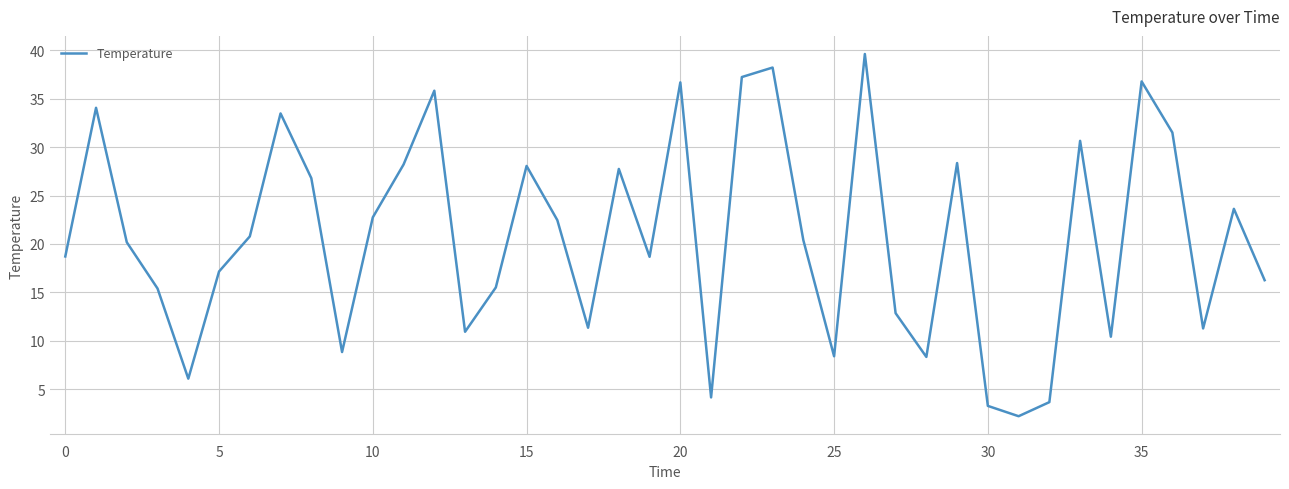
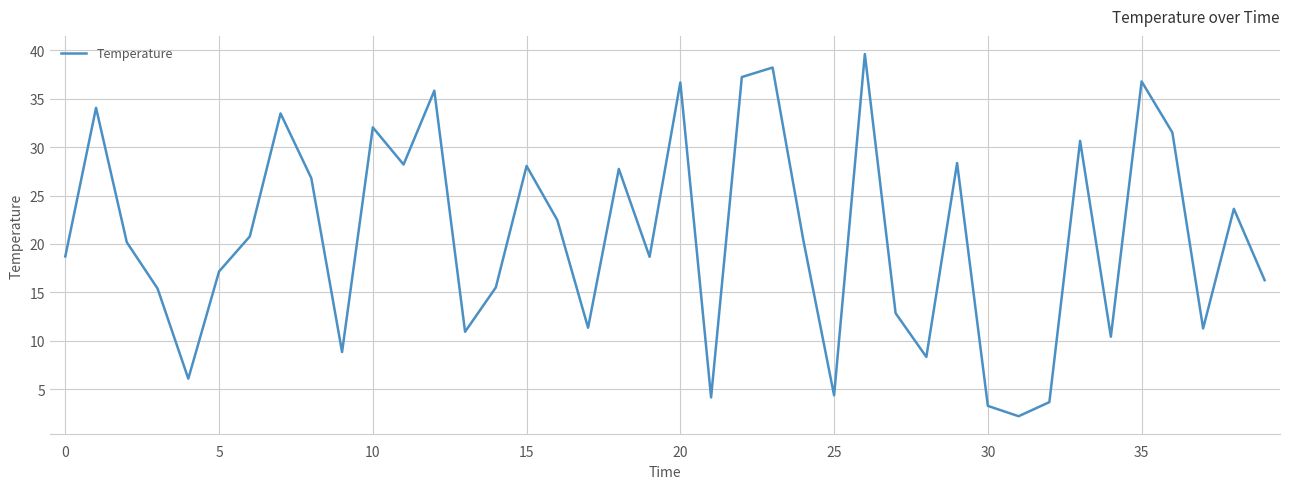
  {
    "0": 19,
    "5": 17,
-   "10": 23,
+   "10": 32,
    "15": 28,
    "20": 37,
-   "25": 8,
+   "25": 4,
    "30": 3,
    "35": 37
  }
